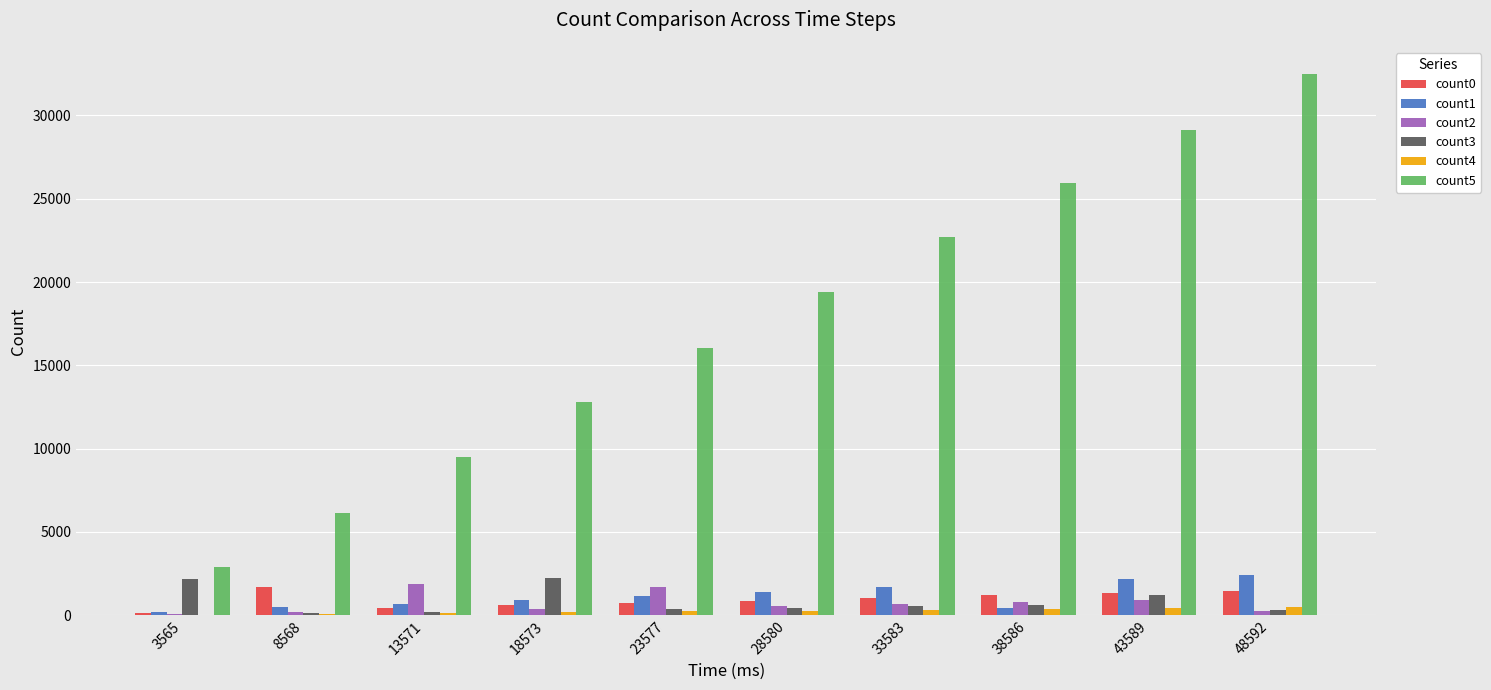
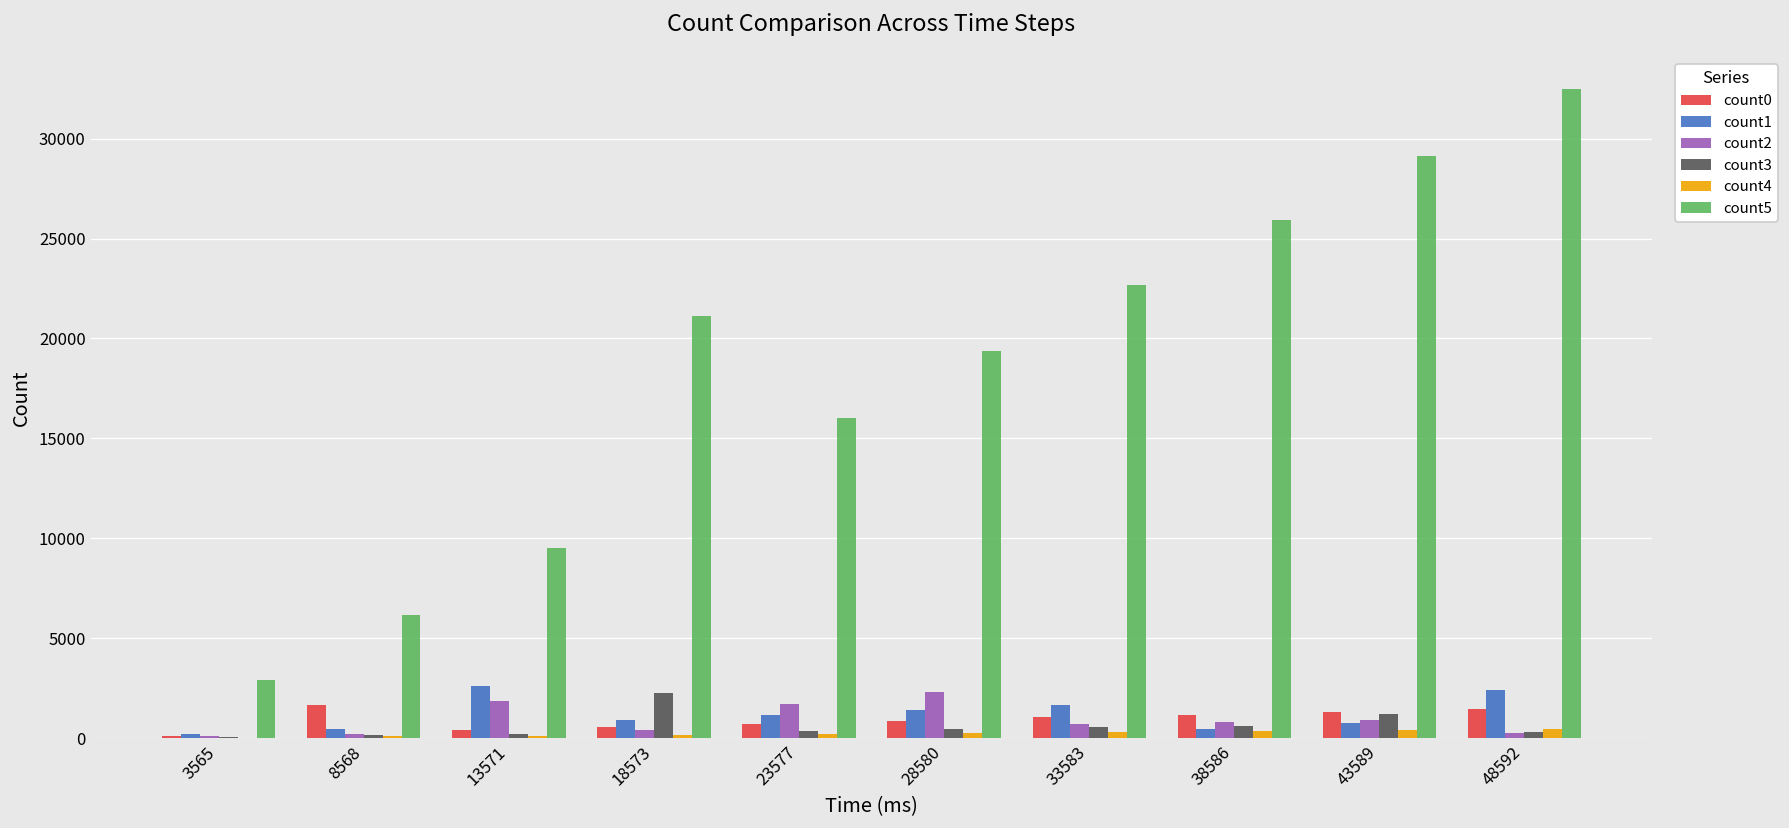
  {
    "count0": {
      "8568": 1700,
      "13571": 400,
      "18573": 600,
      "23577": 700,
      "28580": 900,
      "33583": 1000,
      "38586": 1200,
      "43589": 1300,
      "48592": 1500
    },
    "count1": {
      "3565": 200,
      "8568": 500,
-     "13571": 700,
+     "13571": 2600,
      "18573": 900,
      "23577": 1200,
      "28580": 1400,
      "33583": 1700,
      "38586": 500,
-     "43589": 2200,
+     "43589": 800,
      "48592": 2400
    },
    "count2": {
      "8568": 200,
      "13571": 1900,
      "18573": 400,
      "23577": 1700,
-     "28580": 600,
+     "28580": 2300,
      "33583": 700,
      "38586": 800,
      "43589": 900,
      "48592": 300
    },
    "count3": {
-     "3565": 2200,
+     "3565": 100,
      "8568": 200,
      "13571": 200,
      "18573": 2200,
      "23577": 400,
      "28580": 500,
      "33583": 600,
      "38586": 600,
      "43589": 1200,
      "48592": 300
    },
    "count4": {
      "18573": 200,
      "23577": 200,
      "28580": 300,
      "33583": 300,
      "38586": 400,
      "43589": 400,
      "48592": 500
    },
    "count5": {
      "3565": 2900,
      "8568": 6100,
      "13571": 9500,
-     "18573": 12800,
+     "18573": 21100,
      "23577": 16000,
      "28580": 19400,
      "33583": 22700,
      "38586": 25900,
      "43589": 29100,
      "48592": 32500
    }
  }
